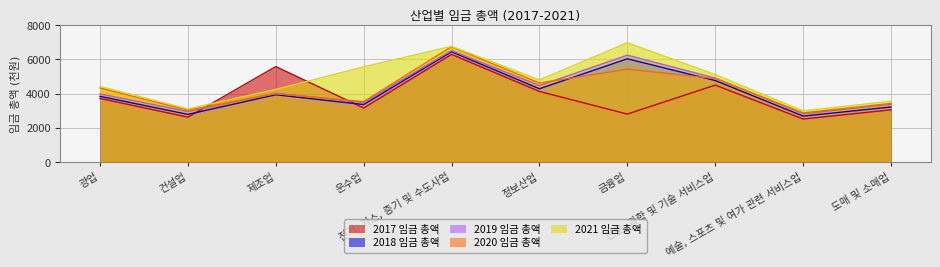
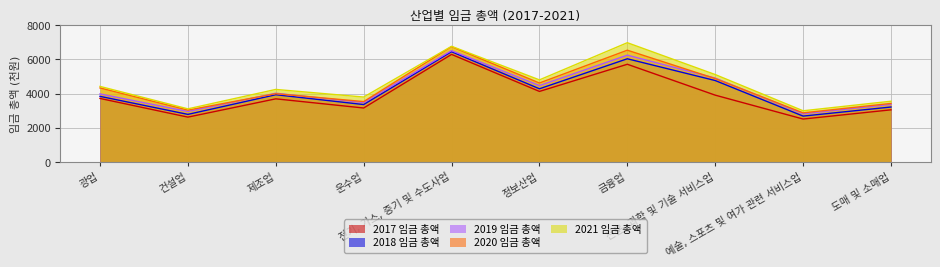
  {
    "2017 임금 총액": {
      "건설업": 2600,
-     "제조업": 5600,
+     "제조업": 3700,
      "운수업": 3200,
      "전기, 가스, 증기 및 수도사업": 6300,
      "정보산업": 4100,
-     "금융업": 2800,
-     "전문, 과학 및 기술 서비스업": 4500,
+     "금융업": 5700,
+     "전문, 과학 및 기술 서비스업": 3900,
      "예술, 스포츠 및 여가 관련 서비스업": 2500,
      "도매 및 소매업": 3000
    },
    "2018 임금 총액": {
      "건설업": 2800,
      "정보산업": 4300,
      "금융업": 6000,
      "도매 및 소매업": 3200
    },
    "2019 임금 총액": {
      "정보산업": 4500,
      "금융업": 6200
    },
    "2020 임금 총액": {
      "정보산업": 4600,
-     "금융업": 5400
+     "금융업": 6500
    },
    "2021 임금 총액": {
      "제조업": 4200,
-     "운수업": 5600,
+     "운수업": 3800,
      "정보산업": 4800,
      "금융업": 7000,
      "전문, 과학 및 기술 서비스업": 5100
    }
  }
